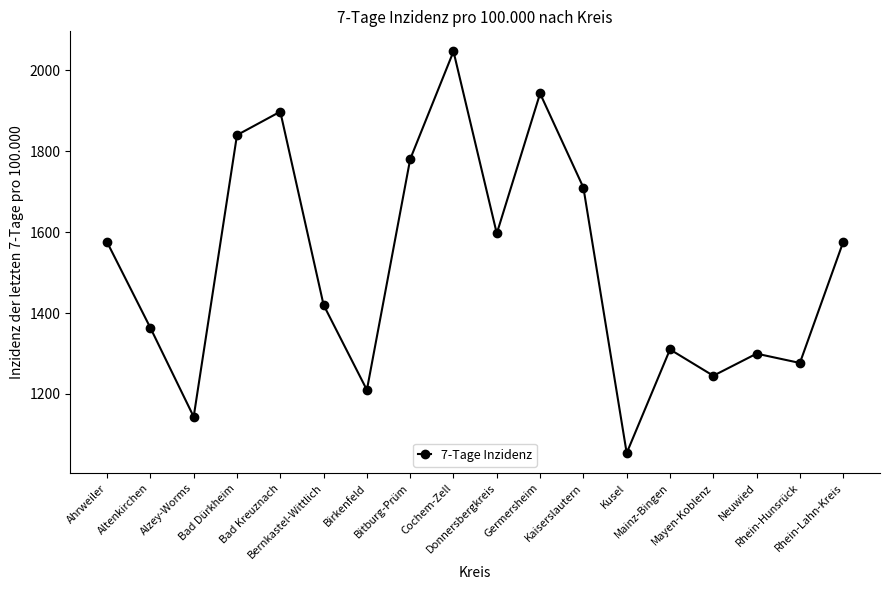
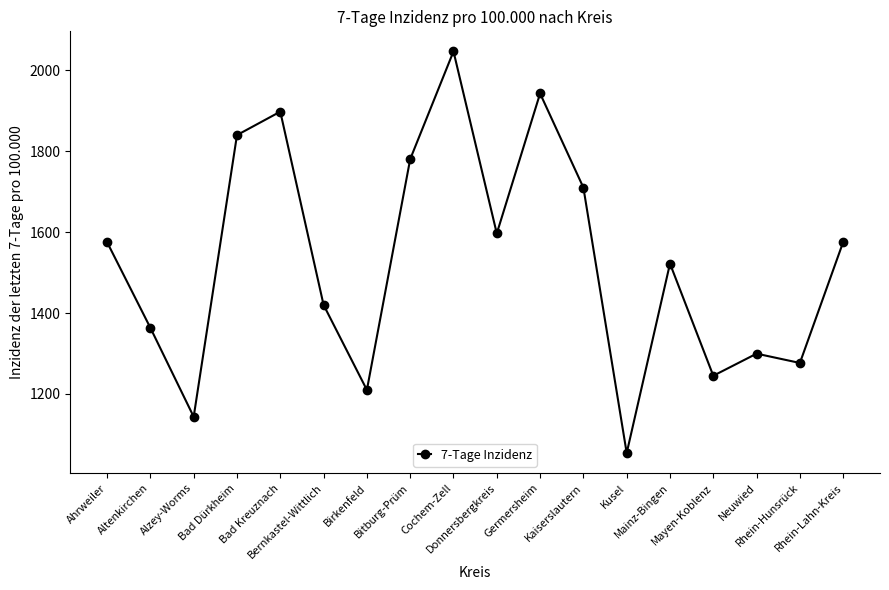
  {
    "Ahrweiler": 1580,
    "Altenkirchen": 1360,
    "Alzey-Worms": 1140,
    "Bad Dürkheim": 1840,
    "Bad Kreuznach": 1900,
    "Bernkastel-Wittlich": 1420,
    "Birkenfeld": 1210,
    "Bitburg-Prüm": 1780,
    "Cochem-Zell": 2050,
    "Donnersbergkreis": 1600,
    "Germersheim": 1940,
    "Kaiserslautern": 1710,
    "Kusel": 1050,
-   "Mainz-Bingen": 1310,
+   "Mainz-Bingen": 1520,
    "Mayen-Koblenz": 1250,
    "Neuwied": 1300,
    "Rhein-Hunsrück": 1280,
    "Rhein-Lahn-Kreis": 1580
  }
